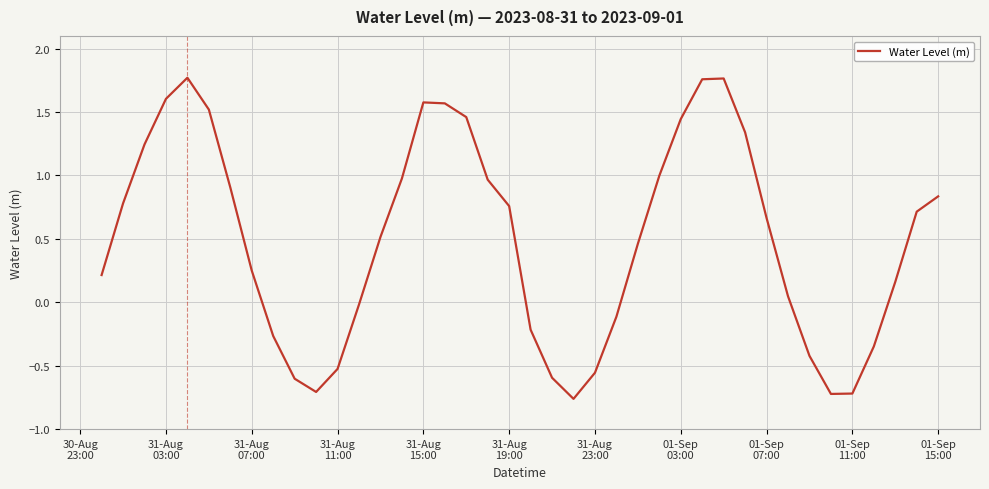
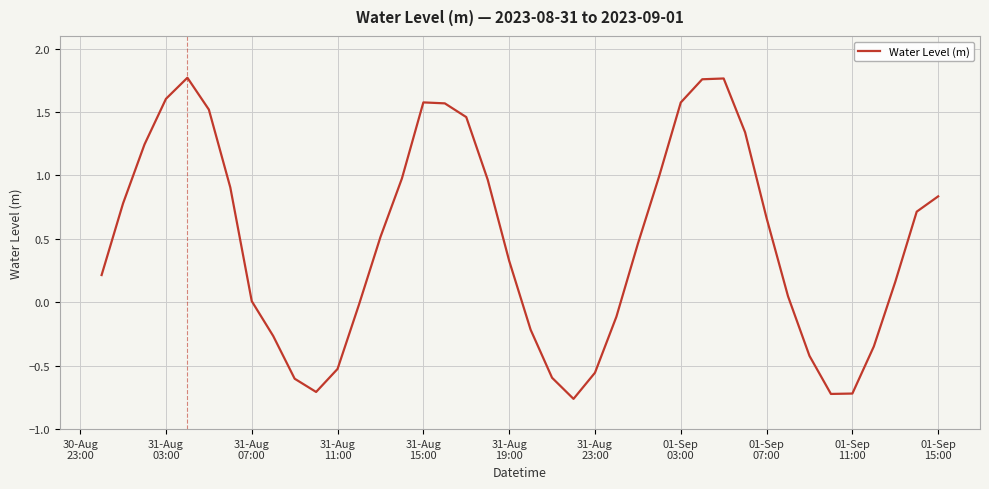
  {
    "31-Aug 03:00": 1.60,
-   "31-Aug 07:00": 0.25,
+   "31-Aug 07:00": 0.01,
    "31-Aug 11:00": -0.53,
    "31-Aug 15:00": 1.58,
-   "31-Aug 19:00": 0.76,
+   "31-Aug 19:00": 0.33,
    "31-Aug 23:00": -0.56,
-   "01-Sep 03:00": 1.44,
+   "01-Sep 03:00": 1.58,
    "01-Sep 07:00": 0.66,
    "01-Sep 11:00": -0.72,
    "01-Sep 15:00": 0.84
  }
